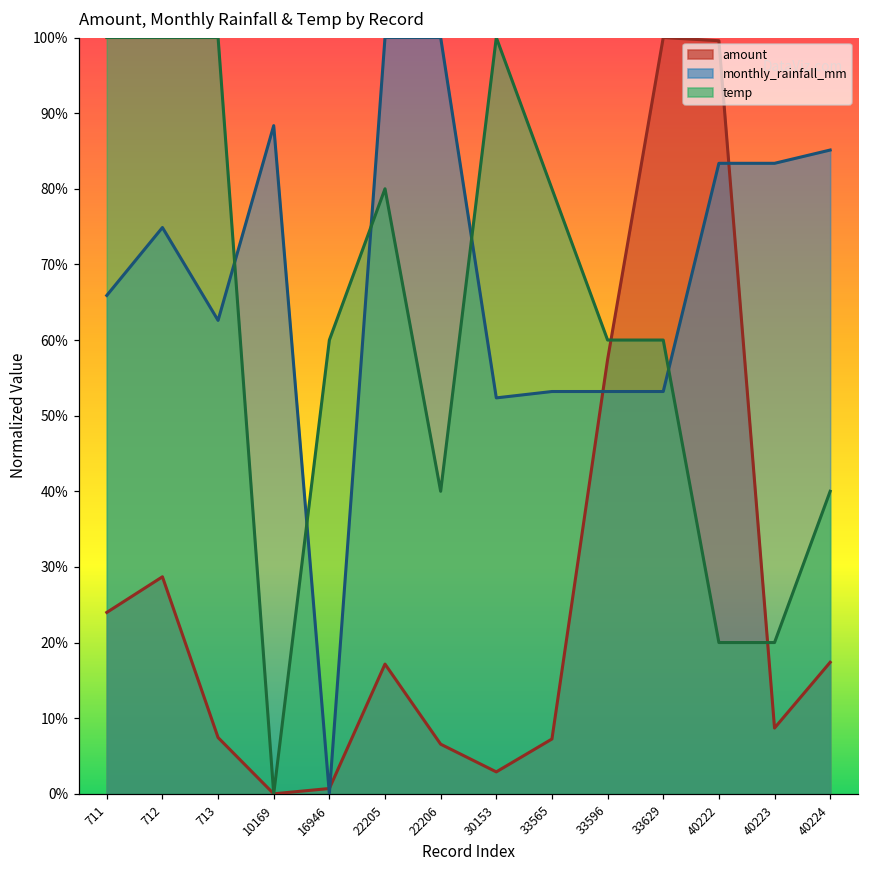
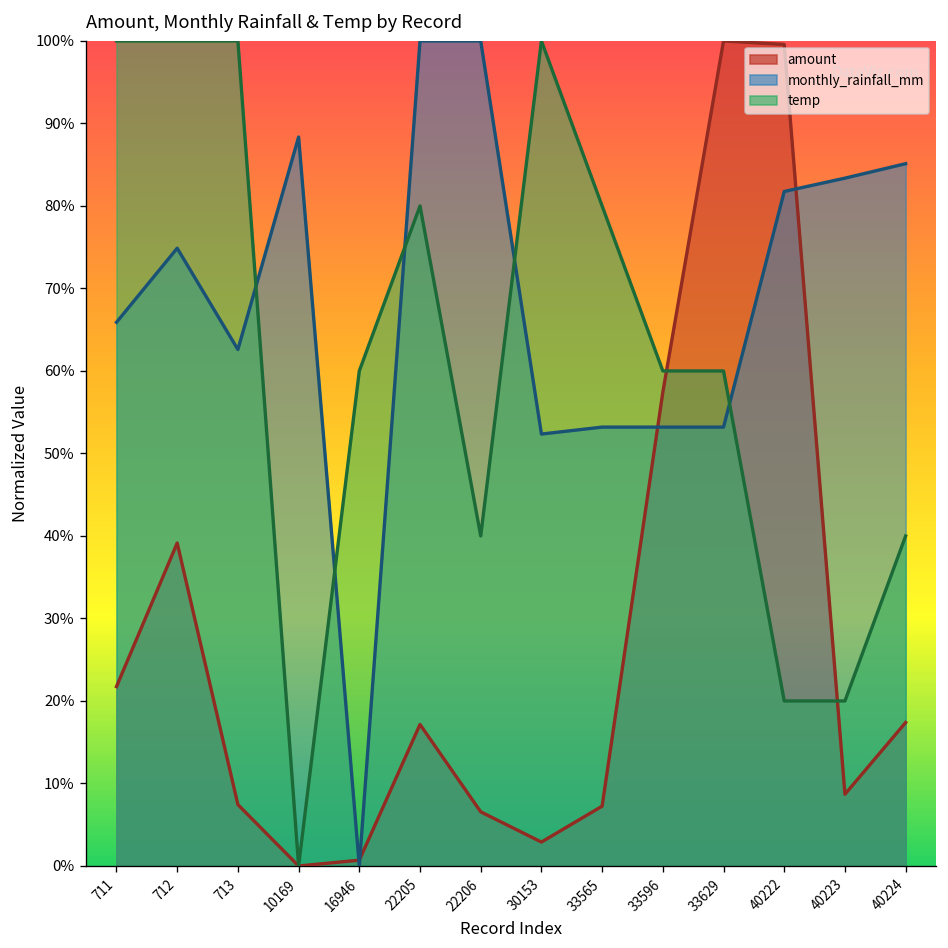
  {
    "amount": {
-     "711": "24%",
-     "712": "29%",
+     "711": "22%",
+     "712": "39%",
      "713": "7%",
      "16946": "1%",
      "22205": "17%",
      "22206": "7%",
      "30153": "3%",
      "33565": "7%",
      "33596": "57%",
      "33629": "100%",
      "40222": "100%",
      "40223": "9%",
      "40224": "17%"
    },
    "monthly_rainfall_mm": {
      "711": "66%",
      "712": "75%",
      "713": "63%",
      "10169": "88%",
      "16946": "0%",
      "22205": "100%",
      "22206": "100%",
      "30153": "52%",
      "33565": "53%",
      "33596": "53%",
      "33629": "53%",
-     "40222": "83%",
+     "40222": "82%",
      "40223": "83%",
      "40224": "85%"
    },
    "temp": {
      "711": "100%",
      "712": "100%",
      "713": "100%",
      "16946": "60%",
      "22205": "80%",
      "22206": "40%",
      "30153": "100%",
      "33565": "80%",
      "33596": "60%",
      "33629": "60%",
      "40222": "20%",
      "40223": "20%",
      "40224": "40%"
    }
  }
